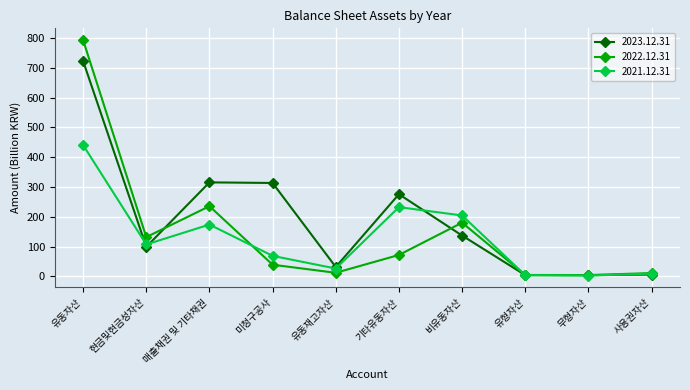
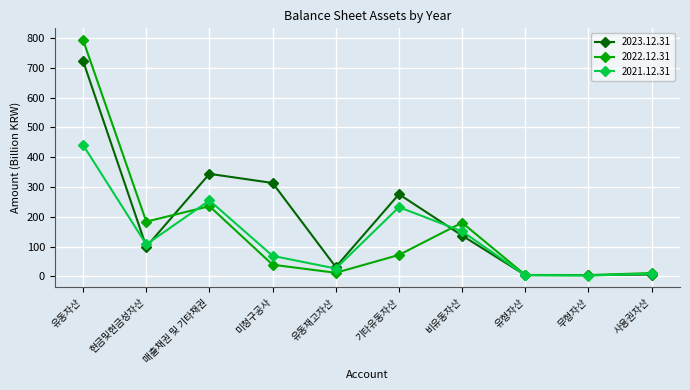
  {
    "2023.12.31": {
      "유동자산": 720,
-     "매출채권 및 기타채권": 320,
+     "매출채권 및 기타채권": 340,
      "미청구공사": 310,
      "기타유동자산": 280,
      "비유동자산": 140
    },
    "2022.12.31": {
      "유동자산": 790,
-     "현금및현금성자산": 130,
+     "현금및현금성자산": 180,
      "매출채권 및 기타채권": 240,
      "미청구공사": 40,
      "유동재고자산": 10,
      "기타유동자산": 70,
      "비유동자산": 180
    },
    "2021.12.31": {
      "유동자산": 440,
-     "매출채권 및 기타채권": 170,
+     "매출채권 및 기타채권": 250,
      "미청구공사": 70,
      "기타유동자산": 230,
-     "비유동자산": 200
+     "비유동자산": 150
    }
  }
